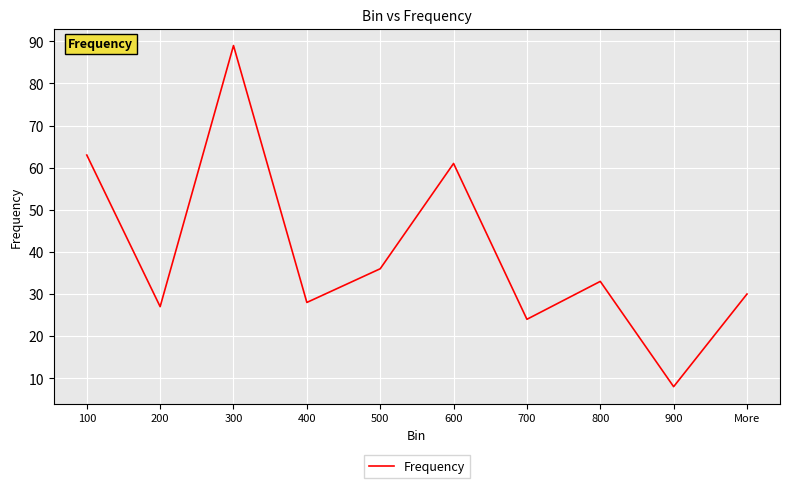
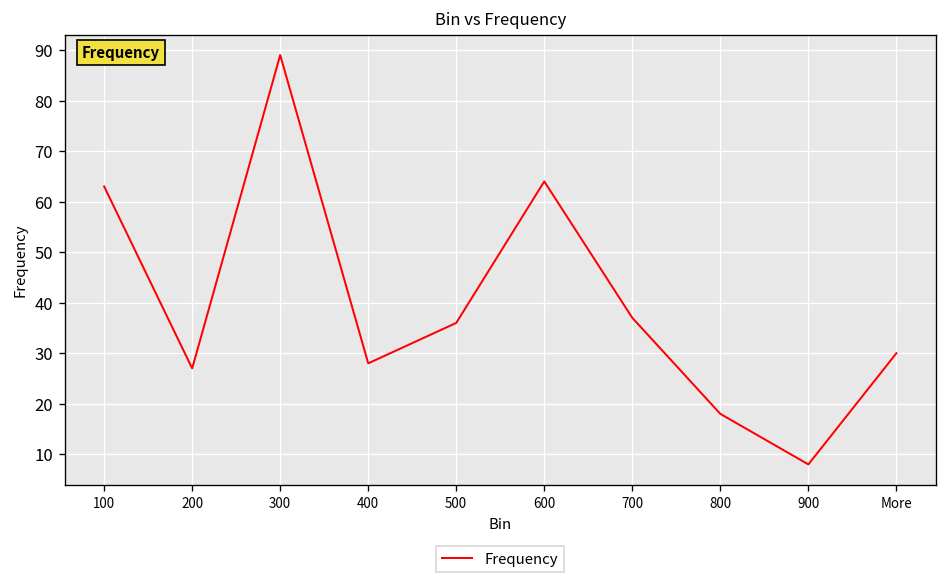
  {
    "100": 63,
    "200": 27,
    "300": 89,
    "400": 28,
    "500": 36,
-   "600": 61,
-   "700": 24,
-   "800": 33,
+   "600": 64,
+   "700": 37,
+   "800": 18,
    "900": 8,
    "More": 30
  }
